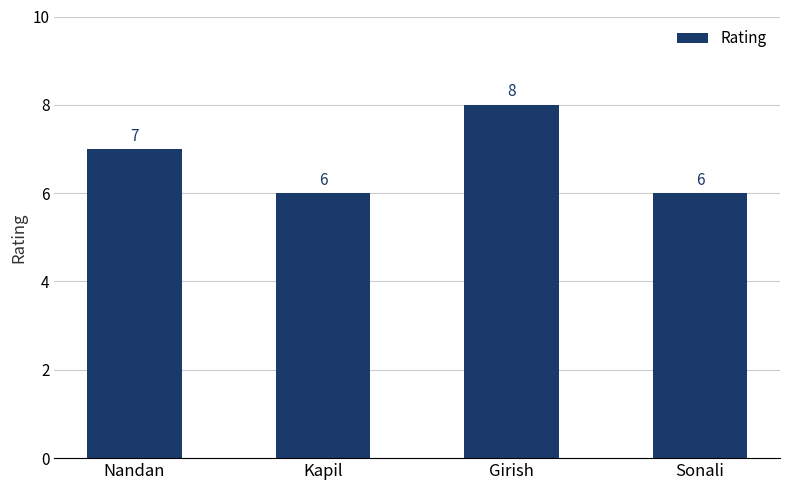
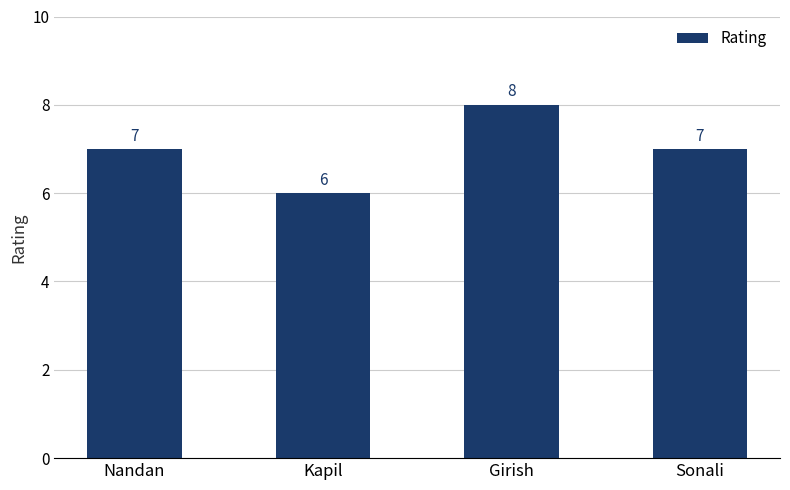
  {
    "Nandan": 7,
    "Kapil": 6,
    "Girish": 8,
-   "Sonali": 6
+   "Sonali": 7
  }
